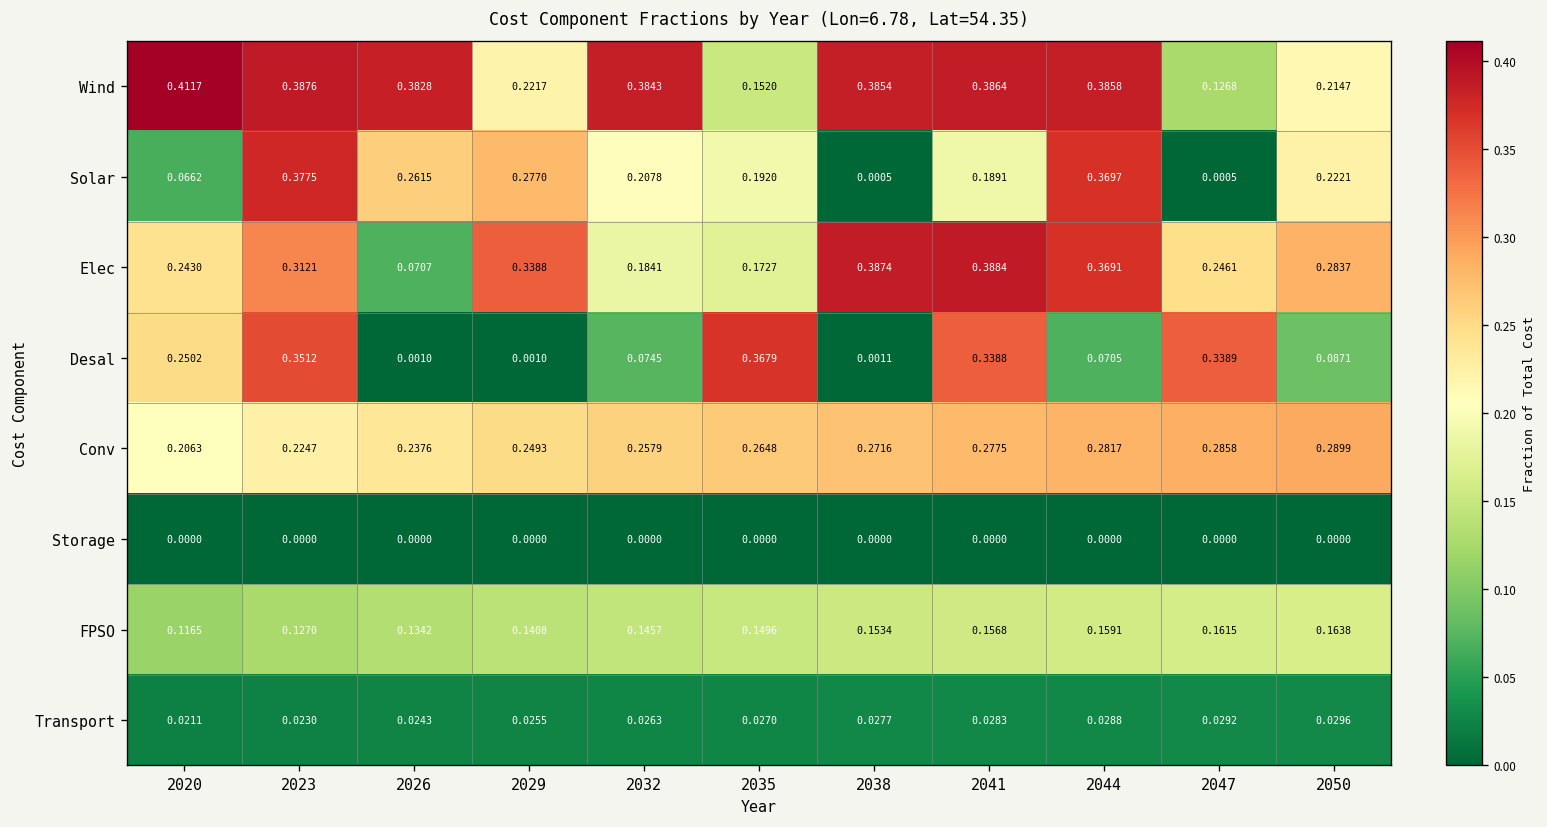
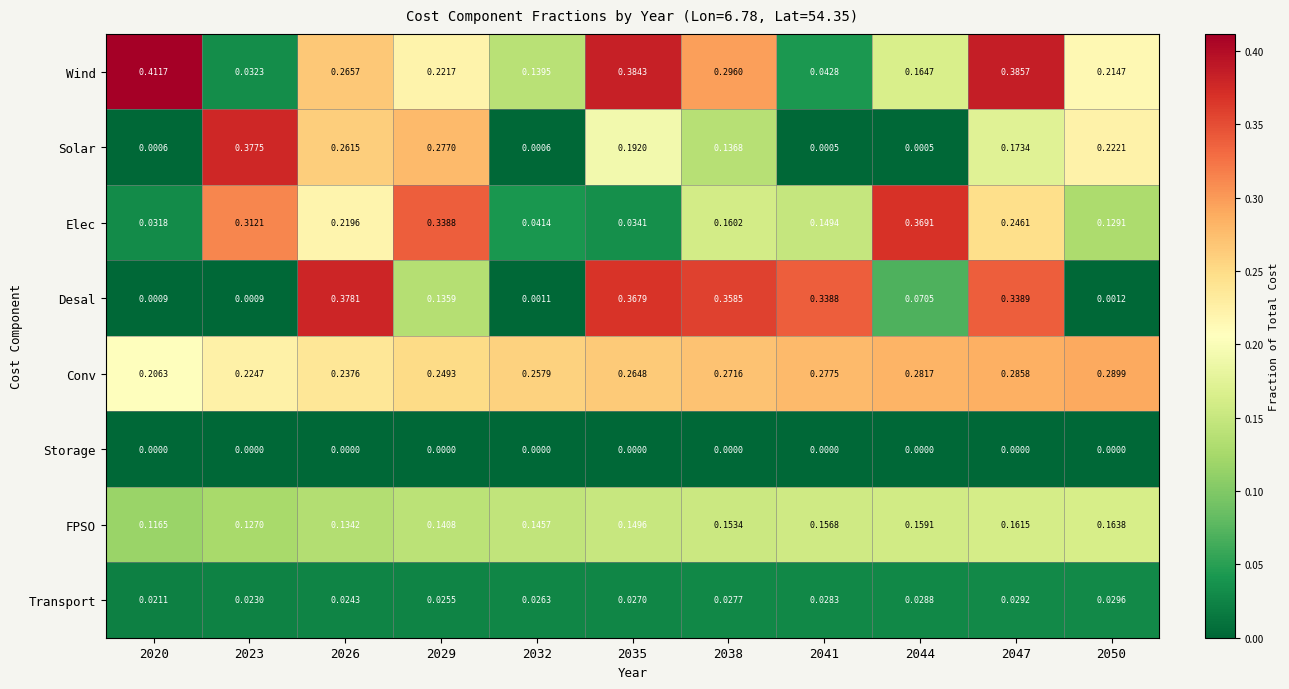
  {
    "Wind": {
      "2020": 0.4117,
-     "2023": 0.3876,
-     "2026": 0.3828,
+     "2023": 0.0323,
+     "2026": 0.2657,
      "2029": 0.2217,
-     "2032": 0.3843,
-     "2035": 0.1520,
-     "2038": 0.3854,
-     "2041": 0.3864,
-     "2044": 0.3858,
-     "2047": 0.1268,
+     "2032": 0.1395,
+     "2035": 0.3843,
+     "2038": 0.2960,
+     "2041": 0.0428,
+     "2044": 0.1647,
+     "2047": 0.3857,
      "2050": 0.2147
    },
    "Solar": {
-     "2020": 0.0662,
+     "2020": 0.0006,
      "2023": 0.3775,
      "2026": 0.2615,
      "2029": 0.2770,
-     "2032": 0.2078,
+     "2032": 0.0006,
      "2035": 0.1920,
-     "2038": 0.0005,
-     "2041": 0.1891,
-     "2044": 0.3697,
-     "2047": 0.0005,
+     "2038": 0.1368,
+     "2041": 0.0005,
+     "2044": 0.0005,
+     "2047": 0.1734,
      "2050": 0.2221
    },
    "Elec": {
-     "2020": 0.2430,
+     "2020": 0.0318,
      "2023": 0.3121,
-     "2026": 0.0707,
+     "2026": 0.2196,
      "2029": 0.3388,
-     "2032": 0.1841,
-     "2035": 0.1727,
-     "2038": 0.3874,
-     "2041": 0.3884,
+     "2032": 0.0414,
+     "2035": 0.0341,
+     "2038": 0.1602,
+     "2041": 0.1494,
      "2044": 0.3691,
      "2047": 0.2461,
-     "2050": 0.2837
+     "2050": 0.1291
    },
    "Desal": {
-     "2020": 0.2502,
-     "2023": 0.3512,
-     "2026": 0.0010,
-     "2029": 0.0010,
-     "2032": 0.0745,
+     "2020": 0.0009,
+     "2023": 0.0009,
+     "2026": 0.3781,
+     "2029": 0.1359,
+     "2032": 0.0011,
      "2035": 0.3679,
-     "2038": 0.0011,
+     "2038": 0.3585,
      "2041": 0.3388,
      "2044": 0.0705,
      "2047": 0.3389,
-     "2050": 0.0871
+     "2050": 0.0012
    },
    "Conv": {
      "2020": 0.2063,
      "2023": 0.2247,
      "2026": 0.2376,
      "2029": 0.2493,
      "2032": 0.2579,
      "2035": 0.2648,
      "2038": 0.2716,
      "2041": 0.2775,
      "2044": 0.2817,
      "2047": 0.2858,
      "2050": 0.2899
    },
    "Storage": {
      "2020": 0.0000,
      "2023": 0.0000,
      "2026": 0.0000,
      "2029": 0.0000,
      "2032": 0.0000,
      "2035": 0.0000,
      "2038": 0.0000,
      "2041": 0.0000,
      "2044": 0.0000,
      "2047": 0.0000,
      "2050": 0.0000
    },
    "FPSO": {
      "2020": 0.1165,
      "2023": 0.1270,
      "2026": 0.1342,
      "2029": 0.1408,
      "2032": 0.1457,
      "2035": 0.1496,
      "2038": 0.1534,
      "2041": 0.1568,
      "2044": 0.1591,
      "2047": 0.1615,
      "2050": 0.1638
    },
    "Transport": {
      "2020": 0.0211,
      "2023": 0.0230,
      "2026": 0.0243,
      "2029": 0.0255,
      "2032": 0.0263,
      "2035": 0.0270,
      "2038": 0.0277,
      "2041": 0.0283,
      "2044": 0.0288,
      "2047": 0.0292,
      "2050": 0.0296
    }
  }
